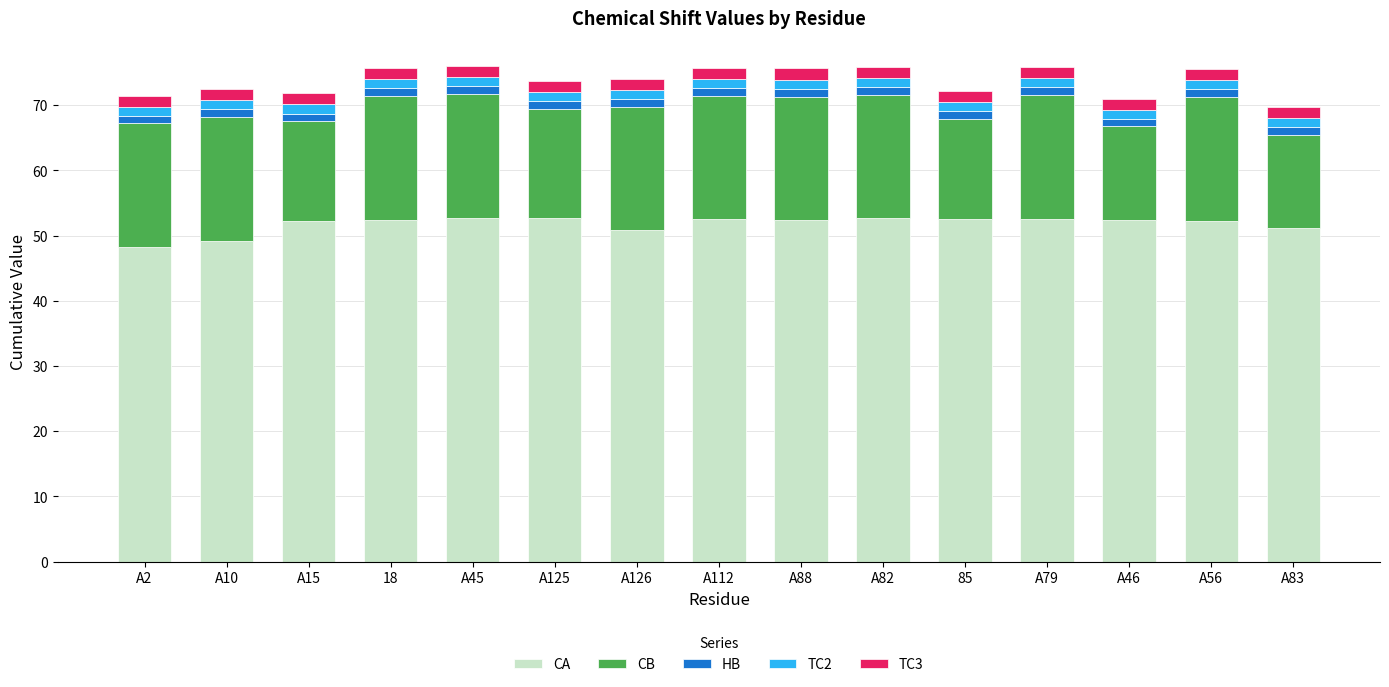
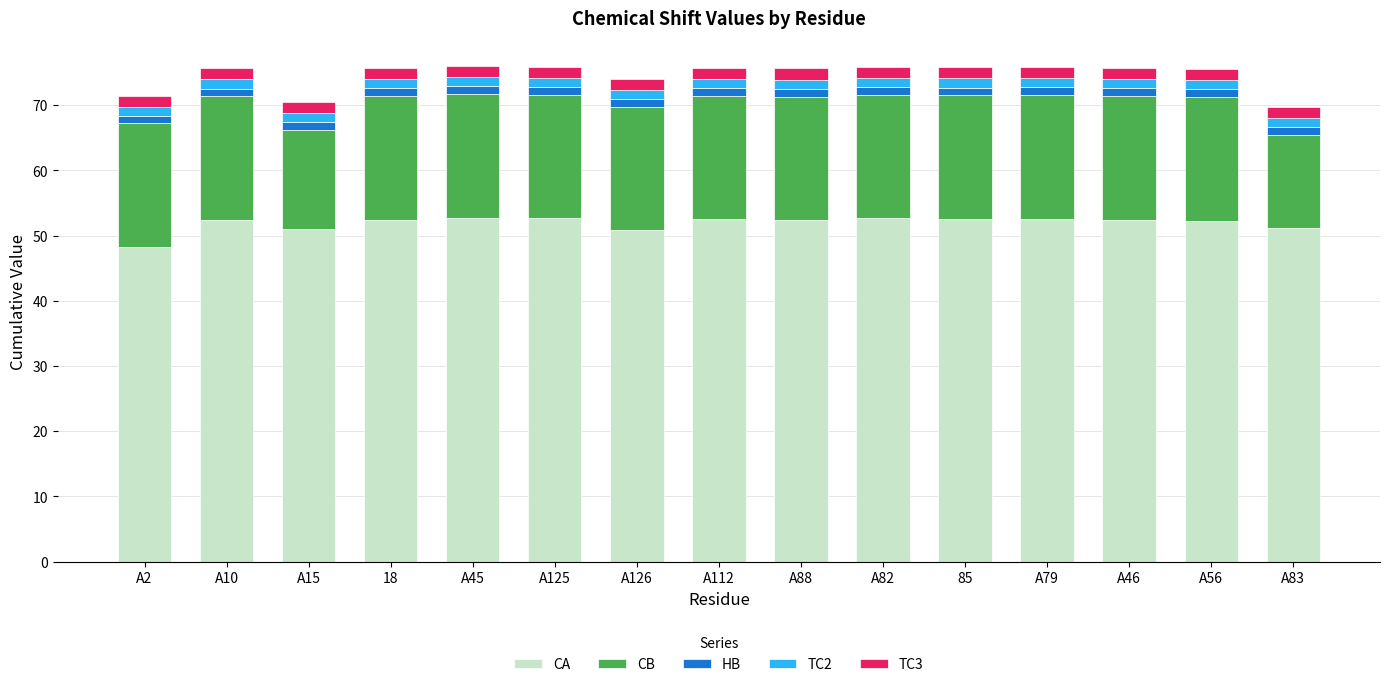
  {
    "CA": {
      "A2": 48,
-     "A10": 49,
-     "A15": 52,
+     "A10": 52,
+     "A15": 51,
      "18": 52,
      "A45": 53,
      "A125": 53,
      "A126": 51,
      "A112": 53,
      "A88": 52,
      "A82": 53,
      "85": 53,
      "A79": 53,
      "A46": 52,
      "A56": 52,
      "A83": 51
    },
    "CB": {
      "A2": 19,
      "A10": 19,
      "A15": 15,
      "18": 19,
      "A45": 19,
-     "A125": 17,
+     "A125": 19,
      "A126": 19,
      "A112": 19,
      "A88": 19,
      "A82": 19,
-     "85": 15,
+     "85": 19,
      "A79": 19,
-     "A46": 14,
+     "A46": 19,
      "A56": 19,
      "A83": 14
    },
    "HB": {
      "A2": 1,
      "A10": 1,
      "A15": 1,
      "18": 1,
      "A45": 1,
      "A125": 1,
      "A126": 1,
      "A112": 1,
      "A88": 1,
      "A82": 1,
      "85": 1,
      "A79": 1,
      "A46": 1,
      "A56": 1,
      "A83": 1
    },
    "TC2": {
      "A2": 1,
      "A10": 1,
      "A15": 1,
      "18": 1,
      "A45": 1,
      "A125": 1,
      "A126": 1,
      "A112": 1,
      "A88": 1,
      "A82": 1,
      "85": 1,
      "A79": 1,
      "A46": 1,
      "A56": 1,
      "A83": 1
    },
    "TC3": {
      "A2": 2,
      "A10": 2,
      "A15": 2,
      "18": 2,
      "A45": 2,
      "A125": 2,
      "A126": 2,
      "A112": 2,
      "A88": 2,
      "A82": 2,
      "85": 2,
      "A79": 2,
      "A46": 2,
      "A56": 2,
      "A83": 2
    }
  }
